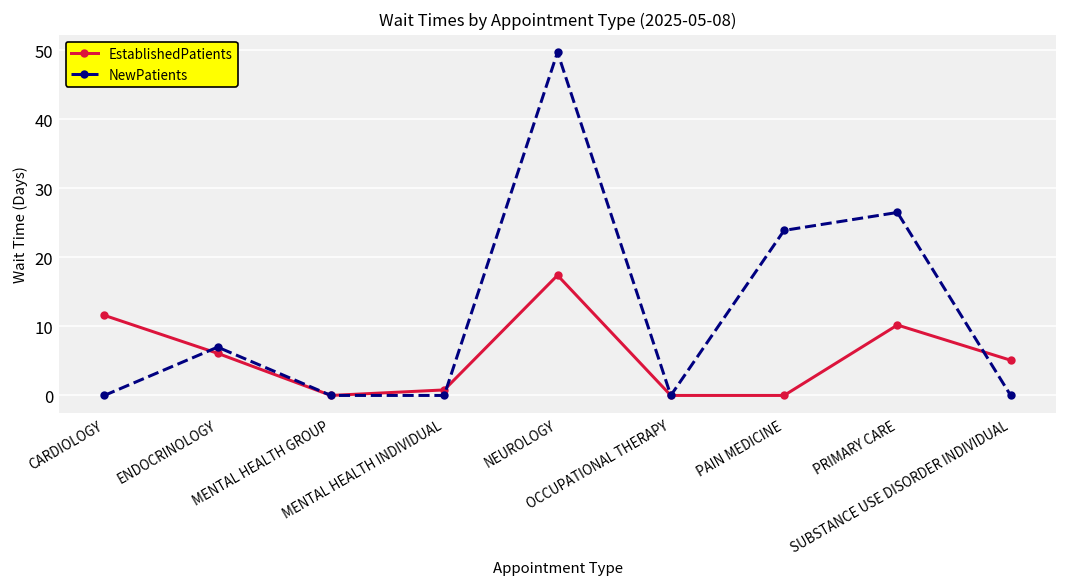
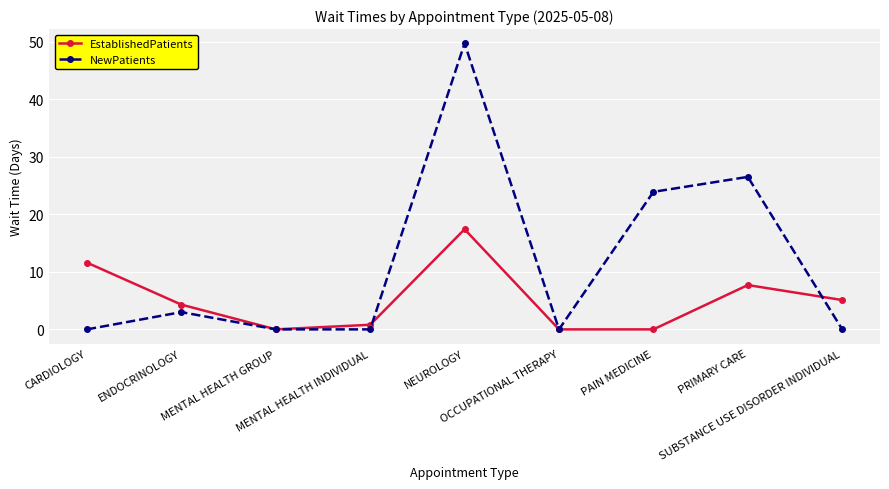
  {
    "EstablishedPatients": {
      "CARDIOLOGY": 12,
-     "ENDOCRINOLOGY": 6,
+     "ENDOCRINOLOGY": 4,
      "MENTAL HEALTH INDIVIDUAL": 1,
      "NEUROLOGY": 17,
      "PAIN MEDICINE": 0,
-     "PRIMARY CARE": 10,
+     "PRIMARY CARE": 8,
      "SUBSTANCE USE DISORDER INDIVIDUAL": 5
    },
    "NewPatients": {
      "CARDIOLOGY": 0,
-     "ENDOCRINOLOGY": 7,
+     "ENDOCRINOLOGY": 3,
      "MENTAL HEALTH INDIVIDUAL": 0,
      "NEUROLOGY": 50,
      "PAIN MEDICINE": 24,
      "PRIMARY CARE": 27,
      "SUBSTANCE USE DISORDER INDIVIDUAL": 0
    }
  }
